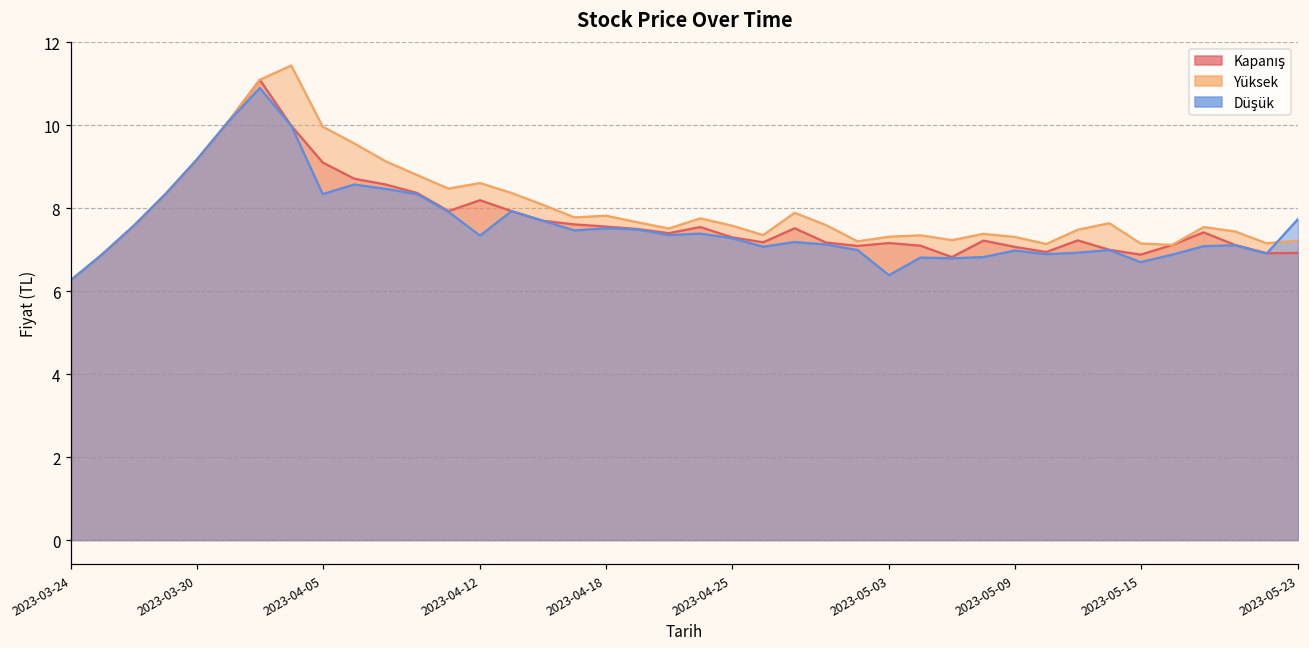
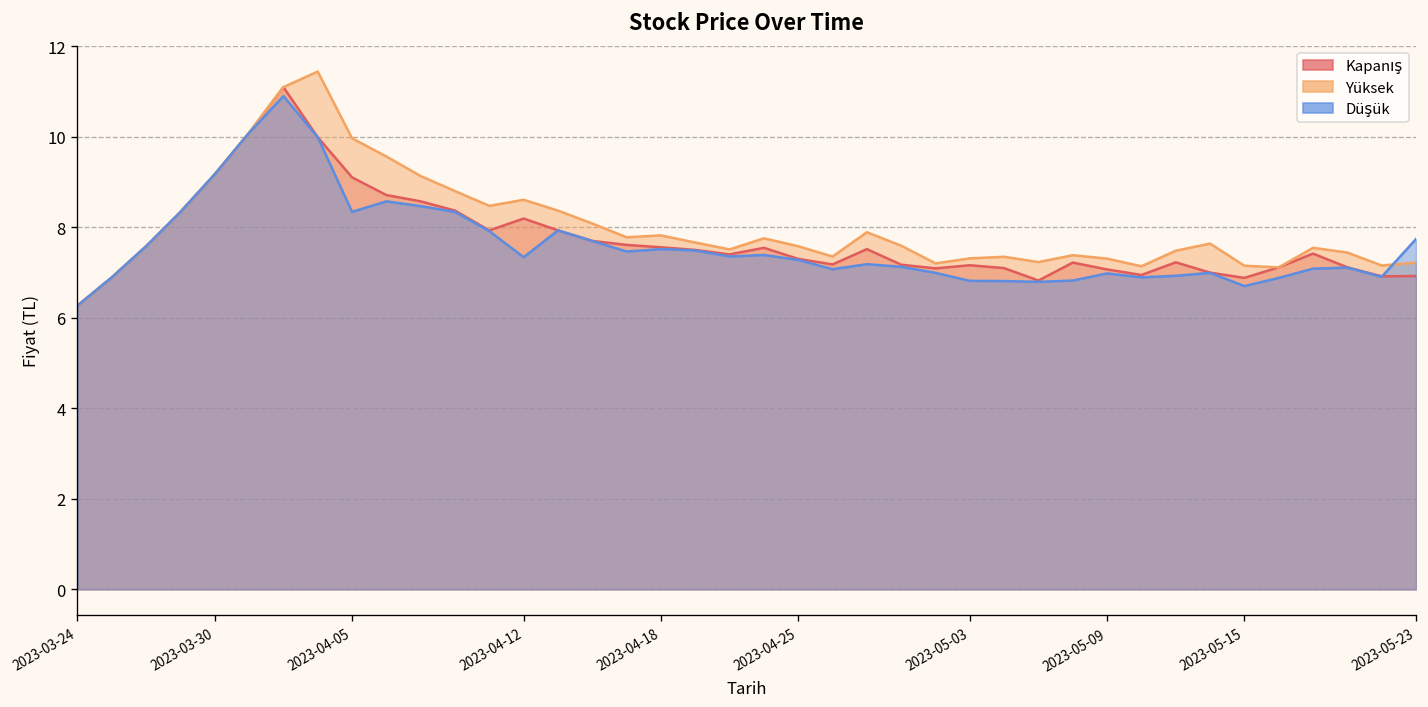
  {
    "Düşük": {
      "2023-04-05": 8.3,
      "2023-04-12": 7.3,
-     "2023-05-03": 6.4,
+     "2023-05-03": 6.8,
      "2023-05-09": 7.0,
      "2023-05-15": 6.7,
      "2023-05-23": 7.7
    }
  }
